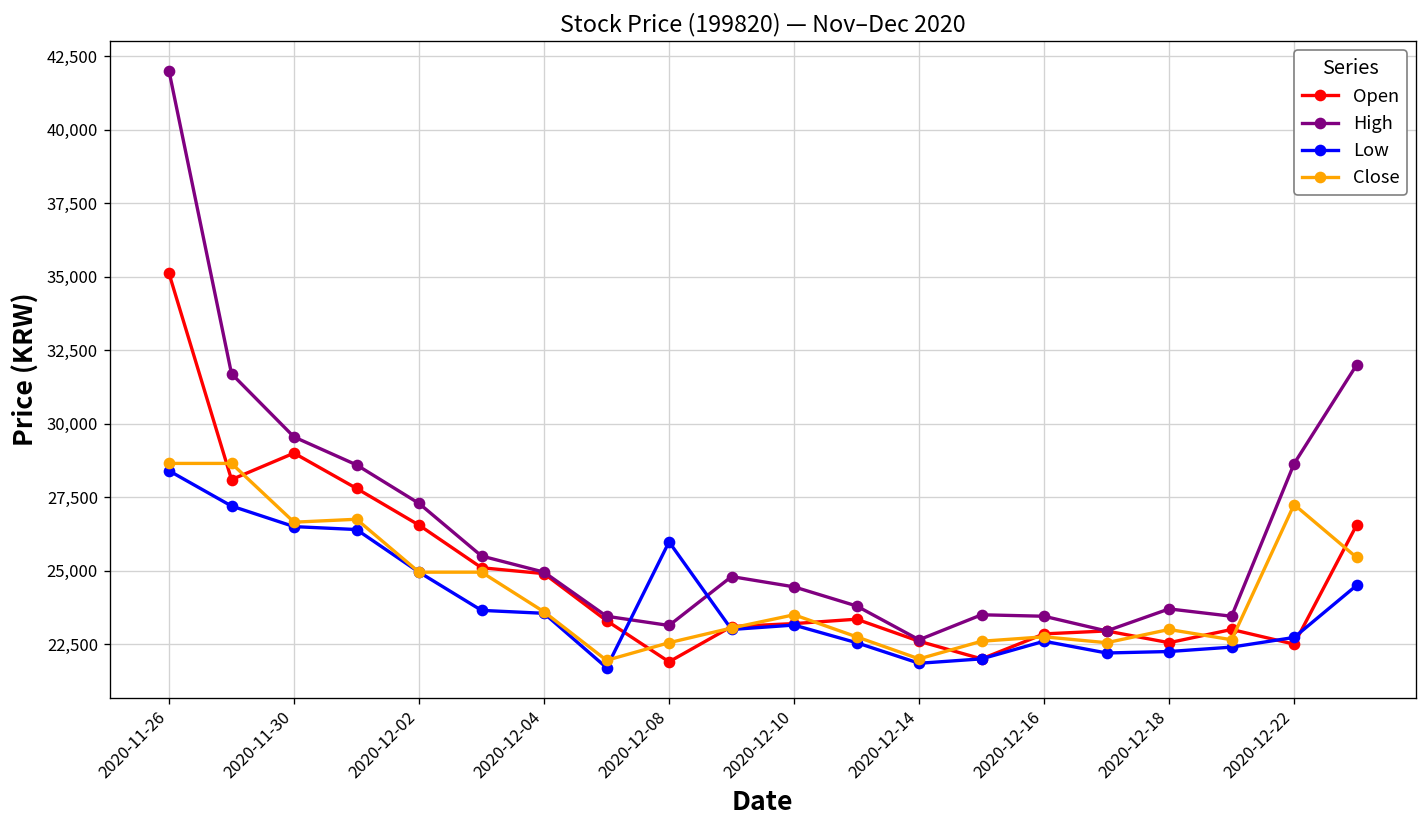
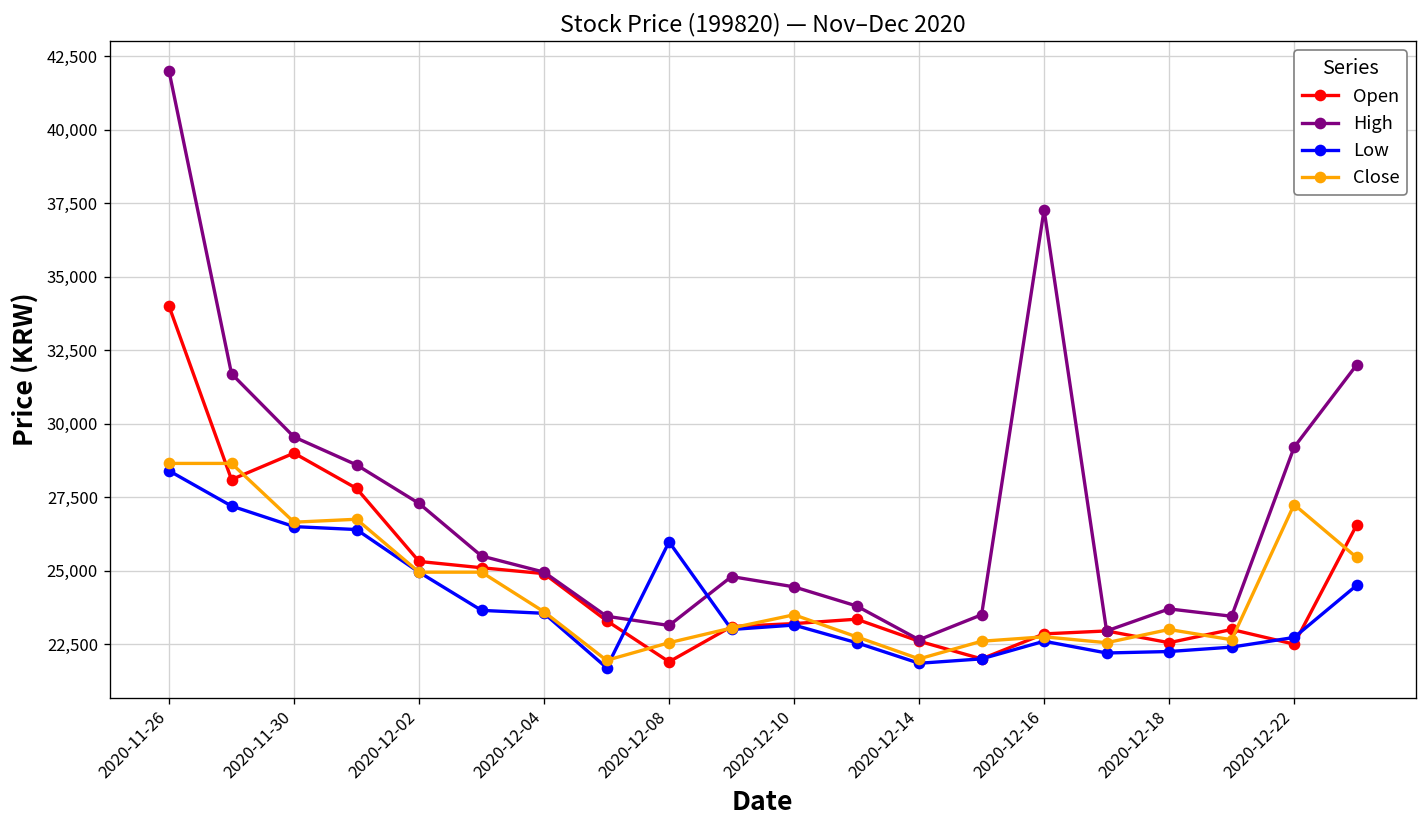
  {
    "Open": {
-     "2020-11-26": "35,100",
+     "2020-11-26": "34,000",
      "2020-11-30": "29,000",
-     "2020-12-02": "26,600",
+     "2020-12-02": "25,300",
      "2020-12-08": "21,900",
      "2020-12-18": "22,600",
      "2020-12-22": "22,500"
    },
    "High": {
      "2020-11-26": "42,000",
      "2020-11-30": "29,600",
      "2020-12-02": "27,300",
      "2020-12-08": "23,100",
      "2020-12-10": "24,500",
-     "2020-12-16": "23,500",
+     "2020-12-16": "37,300",
      "2020-12-18": "23,700",
-     "2020-12-22": "28,600"
+     "2020-12-22": "29,200"
    },
    "Low": {
      "2020-11-26": "28,400",
      "2020-11-30": "26,500",
      "2020-12-08": "26,000",
      "2020-12-14": "21,900",
      "2020-12-16": "22,600",
      "2020-12-18": "22,300",
      "2020-12-22": "22,700"
    },
    "Close": {
      "2020-11-26": "28,700",
      "2020-11-30": "26,700",
      "2020-12-08": "22,600",
      "2020-12-10": "23,500",
      "2020-12-14": "22,000",
      "2020-12-18": "23,000",
      "2020-12-22": "27,300"
    }
  }
